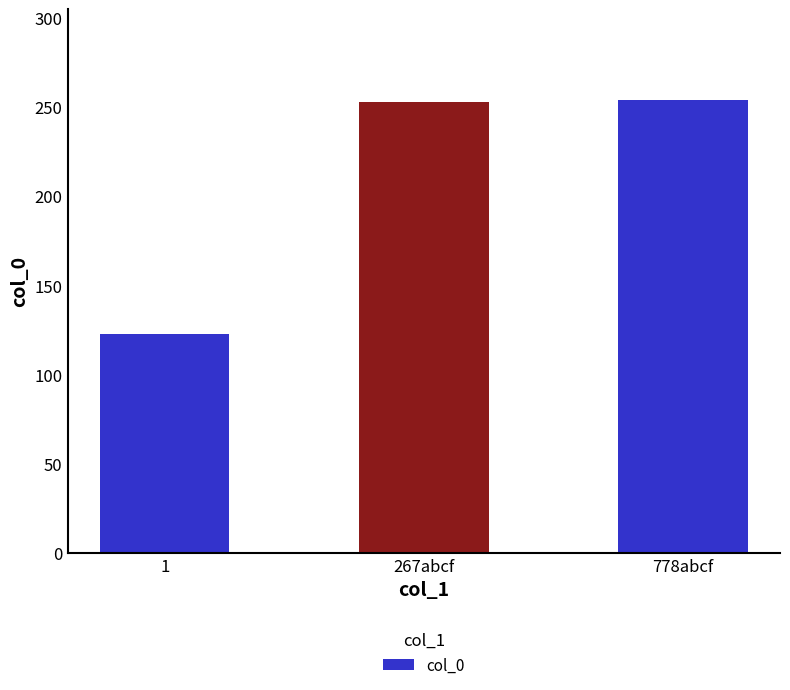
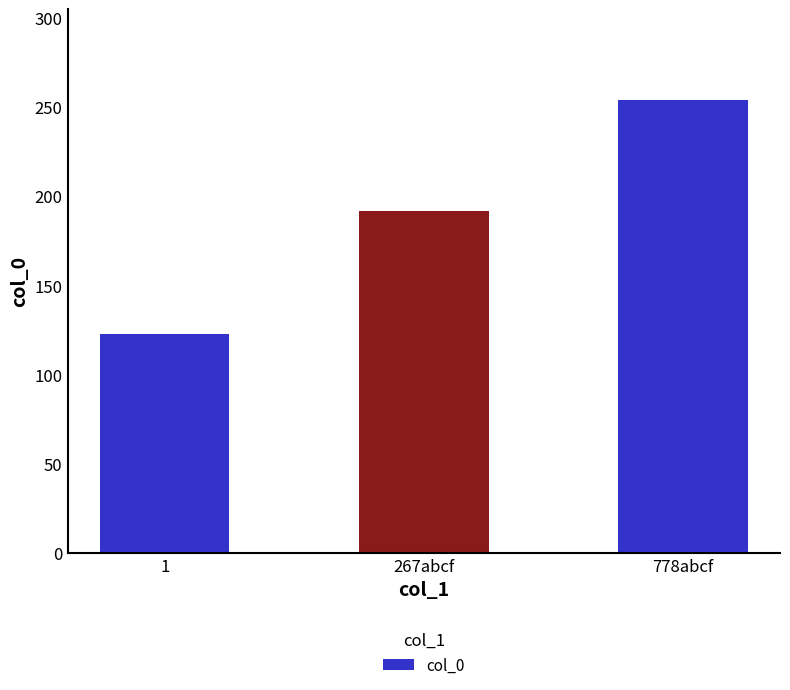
  {
    "1": 123,
-   "267abcf": 253,
+   "267abcf": 192,
    "778abcf": 254
  }
